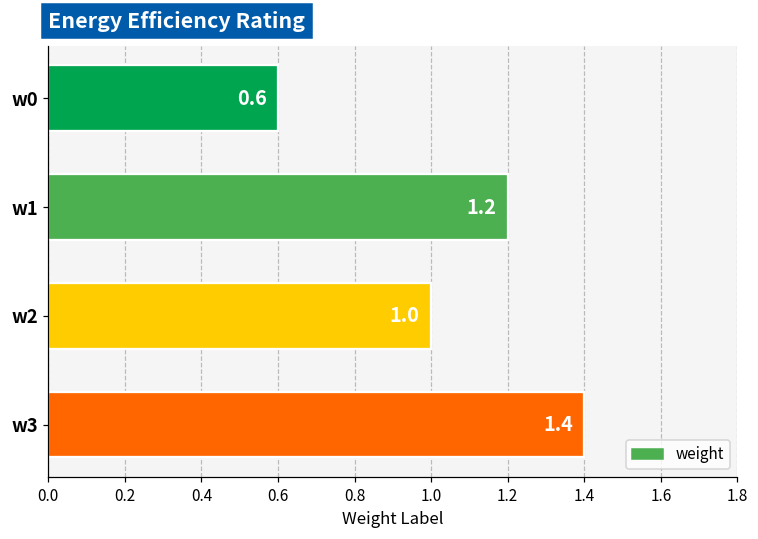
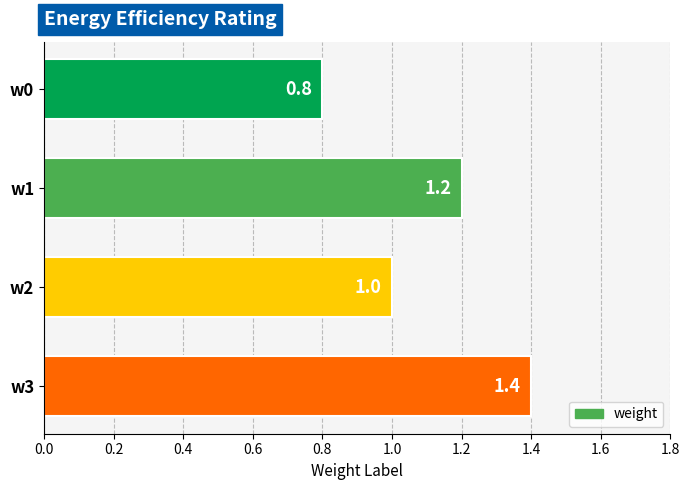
  {
-   "w0": 0.6,
+   "w0": 0.8,
    "w1": 1.2,
    "w2": 1.0,
    "w3": 1.4
  }
